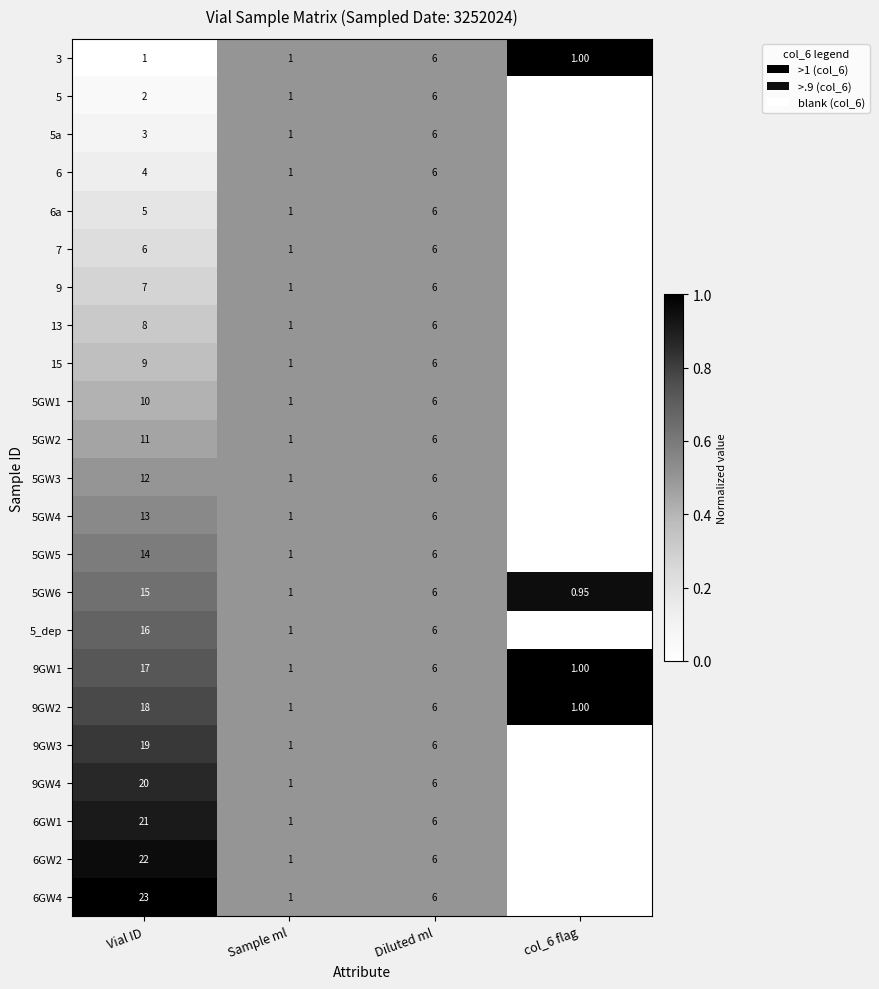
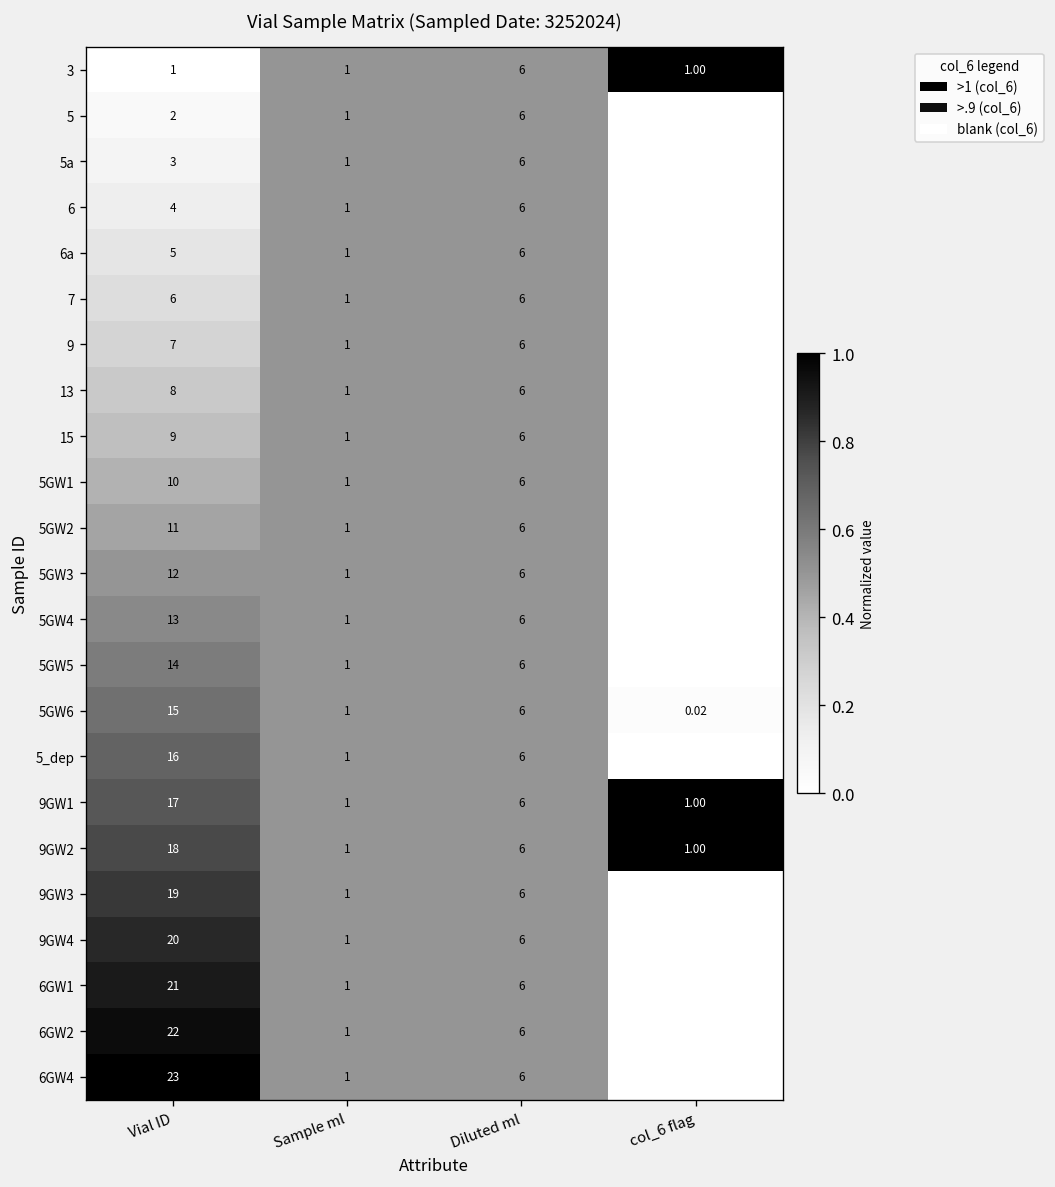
  {
    "3": {
      "Vial ID": 1,
      "Sample ml": 1,
      "Diluted ml": 6,
      "col_6 flag": 1.00
    },
    "5": {
      "Vial ID": 2,
      "Sample ml": 1,
      "Diluted ml": 6
    },
    "5a": {
      "Vial ID": 3,
      "Sample ml": 1,
      "Diluted ml": 6
    },
    "6": {
      "Vial ID": 4,
      "Sample ml": 1,
      "Diluted ml": 6
    },
    "6a": {
      "Vial ID": 5,
      "Sample ml": 1,
      "Diluted ml": 6
    },
    "7": {
      "Vial ID": 6,
      "Sample ml": 1,
      "Diluted ml": 6
    },
    "9": {
      "Vial ID": 7,
      "Sample ml": 1,
      "Diluted ml": 6
    },
    "13": {
      "Vial ID": 8,
      "Sample ml": 1,
      "Diluted ml": 6
    },
    "15": {
      "Vial ID": 9,
      "Sample ml": 1,
      "Diluted ml": 6
    },
    "5GW1": {
      "Vial ID": 10,
      "Sample ml": 1,
      "Diluted ml": 6
    },
    "5GW2": {
      "Vial ID": 11,
      "Sample ml": 1,
      "Diluted ml": 6
    },
    "5GW3": {
      "Vial ID": 12,
      "Sample ml": 1,
      "Diluted ml": 6
    },
    "5GW4": {
      "Vial ID": 13,
      "Sample ml": 1,
      "Diluted ml": 6
    },
    "5GW5": {
      "Vial ID": 14,
      "Sample ml": 1,
      "Diluted ml": 6
    },
    "5GW6": {
      "Vial ID": 15,
      "Sample ml": 1,
      "Diluted ml": 6,
-     "col_6 flag": 0.95
+     "col_6 flag": 0.02
    },
    "5_dep": {
      "Vial ID": 16,
      "Sample ml": 1,
      "Diluted ml": 6
    },
    "9GW1": {
      "Vial ID": 17,
      "Sample ml": 1,
      "Diluted ml": 6,
      "col_6 flag": 1.00
    },
    "9GW2": {
      "Vial ID": 18,
      "Sample ml": 1,
      "Diluted ml": 6,
      "col_6 flag": 1.00
    },
    "9GW3": {
      "Vial ID": 19,
      "Sample ml": 1,
      "Diluted ml": 6
    },
    "9GW4": {
      "Vial ID": 20,
      "Sample ml": 1,
      "Diluted ml": 6
    },
    "6GW1": {
      "Vial ID": 21,
      "Sample ml": 1,
      "Diluted ml": 6
    },
    "6GW2": {
      "Vial ID": 22,
      "Sample ml": 1,
      "Diluted ml": 6
    },
    "6GW4": {
      "Vial ID": 23,
      "Sample ml": 1,
      "Diluted ml": 6
    }
  }
